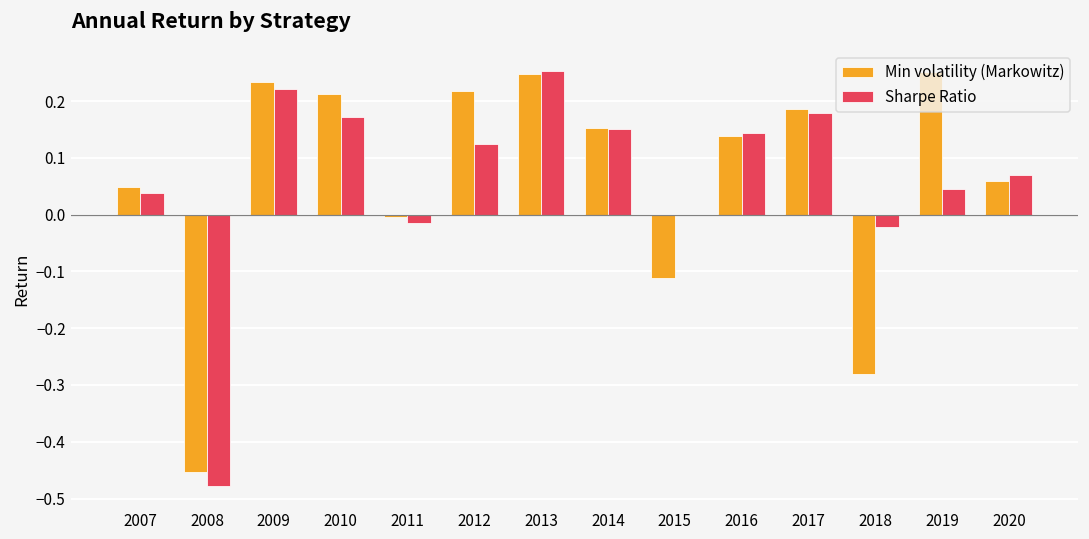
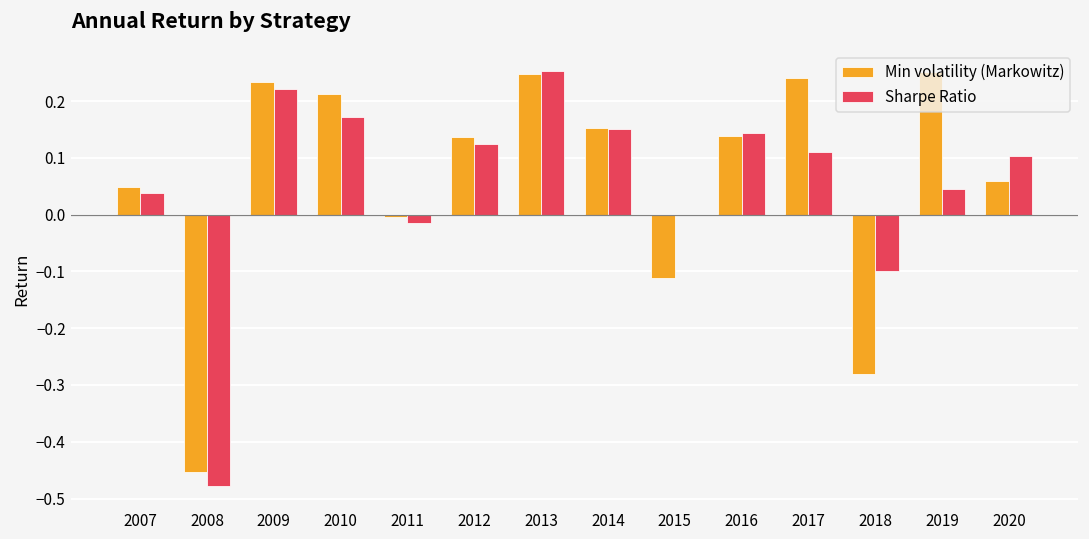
  {
    "Min volatility (Markowitz)": {
      "2007": 0.05,
      "2008": -0.45,
      "2009": 0.23,
      "2010": 0.21,
-     "2012": 0.22,
+     "2012": 0.14,
      "2013": 0.25,
      "2014": 0.15,
      "2015": -0.11,
      "2016": 0.14,
-     "2017": 0.19,
+     "2017": 0.24,
      "2018": -0.28,
      "2020": 0.06
    },
    "Sharpe Ratio": {
      "2007": 0.04,
      "2008": -0.48,
      "2009": 0.22,
      "2010": 0.17,
      "2011": -0.01,
      "2012": 0.12,
      "2013": 0.25,
      "2014": 0.15,
      "2016": 0.14,
-     "2017": 0.18,
-     "2018": -0.02,
+     "2017": 0.11,
+     "2018": -0.10,
      "2019": 0.05,
-     "2020": 0.07
+     "2020": 0.10
    }
  }
